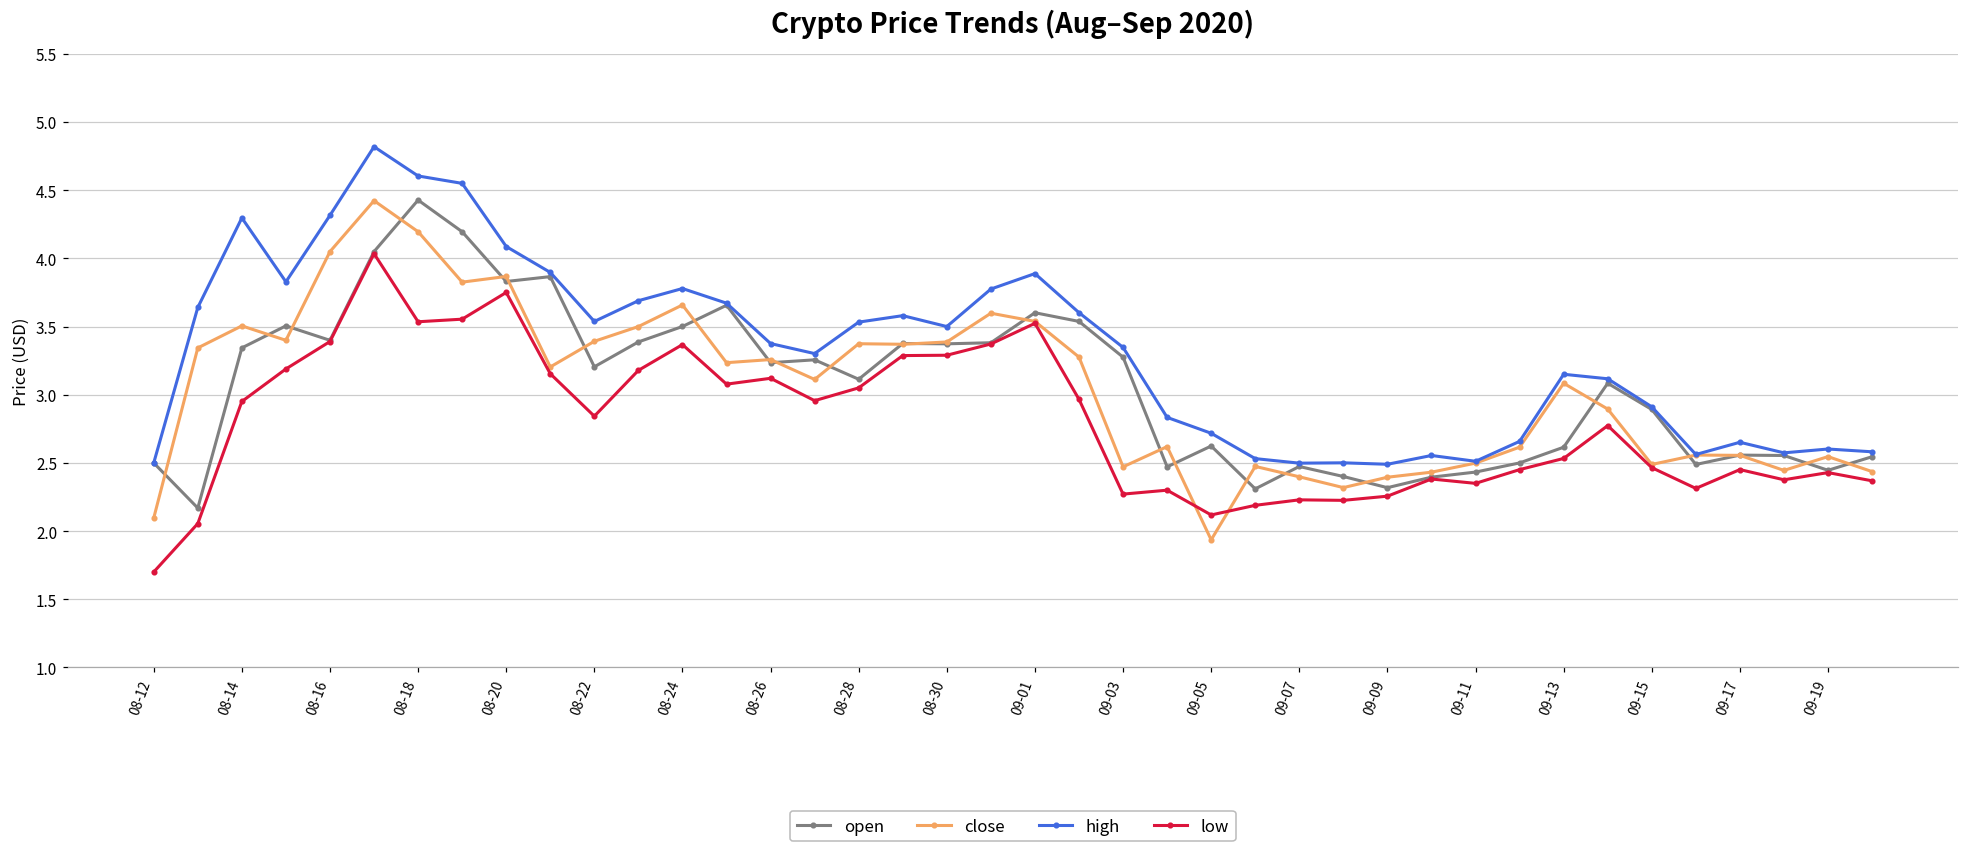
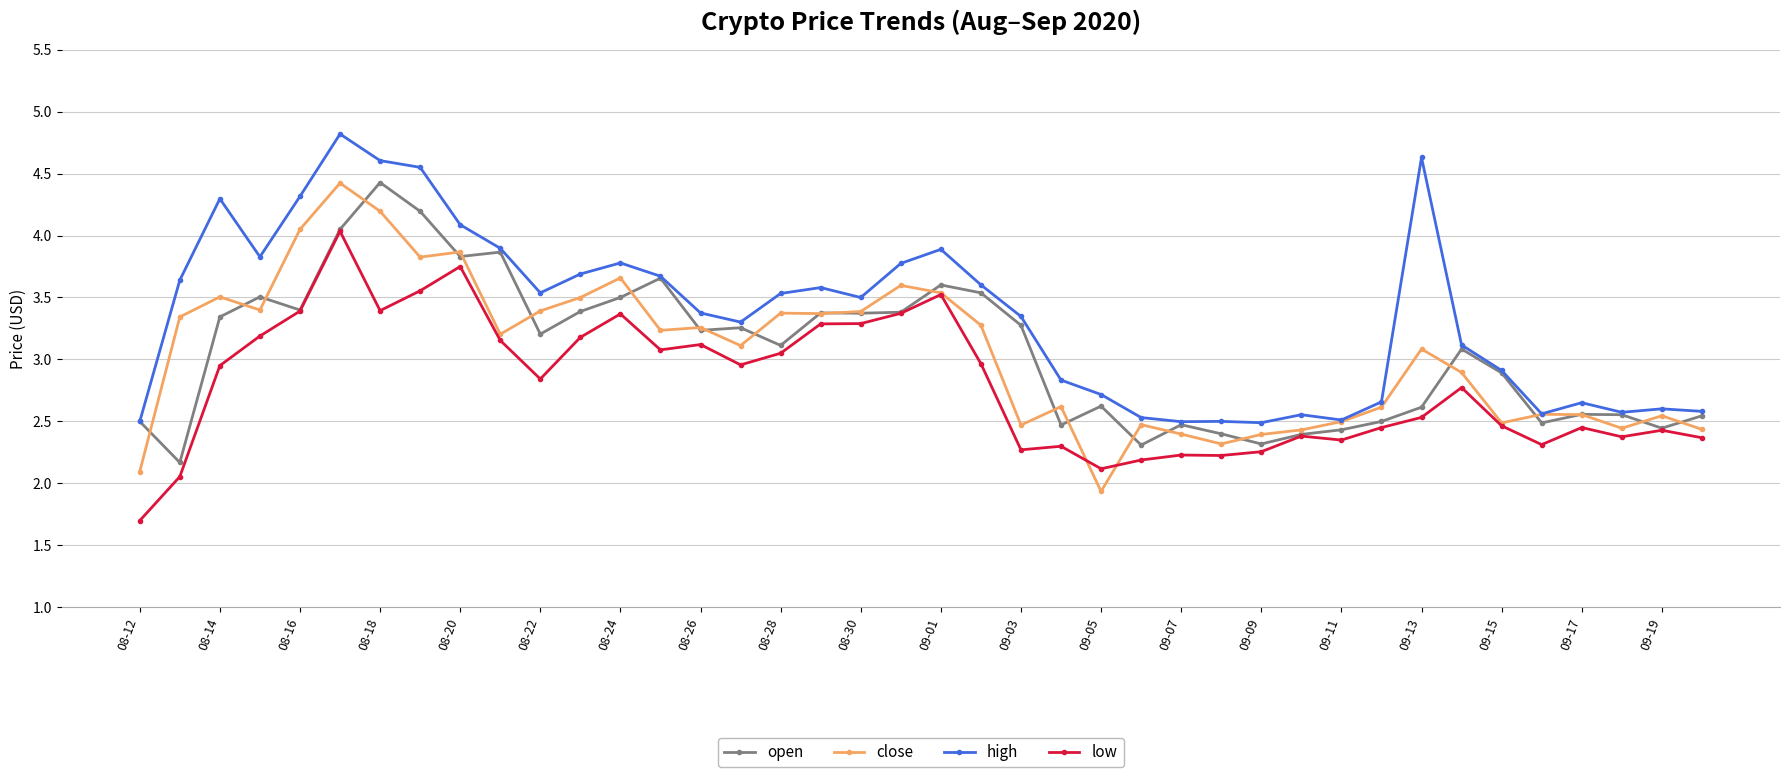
  {
    "open": {
      "08-14": 3.34,
      "08-18": 4.43,
      "08-20": 3.83,
      "08-22": 3.20,
      "08-24": 3.50,
      "08-26": 3.24,
      "08-28": 3.11,
      "09-01": 3.60,
      "09-03": 3.28,
      "09-05": 2.62,
      "09-07": 2.47,
      "09-09": 2.32,
      "09-11": 2.43,
      "09-13": 2.62
    },
    "close": {
      "08-12": 2.10,
      "08-14": 3.51,
      "08-16": 4.05,
      "08-18": 4.20,
      "08-20": 3.87,
      "08-22": 3.39,
      "08-24": 3.66,
      "08-26": 3.26,
      "08-28": 3.37,
      "09-03": 2.47,
      "09-05": 1.94,
      "09-07": 2.40,
      "09-09": 2.40,
      "09-13": 3.08,
      "09-15": 2.49,
      "09-19": 2.55
    },
    "high": {
      "08-14": 4.30,
      "08-16": 4.32,
      "08-18": 4.60,
      "08-20": 4.09,
      "08-22": 3.54,
      "08-24": 3.78,
      "08-26": 3.38,
      "08-28": 3.53,
      "08-30": 3.50,
      "09-01": 3.89,
      "09-03": 3.35,
      "09-05": 2.72,
      "09-07": 2.50,
      "09-09": 2.49,
-     "09-13": 3.15,
+     "09-13": 4.63,
      "09-17": 2.65,
      "09-19": 2.60
    },
    "low": {
      "08-12": 1.70,
      "08-14": 2.95,
-     "08-18": 3.54,
+     "08-18": 3.39,
      "08-20": 3.75,
      "08-22": 2.84,
      "08-24": 3.37,
      "08-26": 3.12,
      "08-28": 3.05,
      "08-30": 3.29,
      "09-03": 2.27,
      "09-05": 2.12,
      "09-07": 2.23,
      "09-09": 2.26,
      "09-11": 2.35,
      "09-13": 2.53,
      "09-15": 2.47,
      "09-17": 2.45
    }
  }
